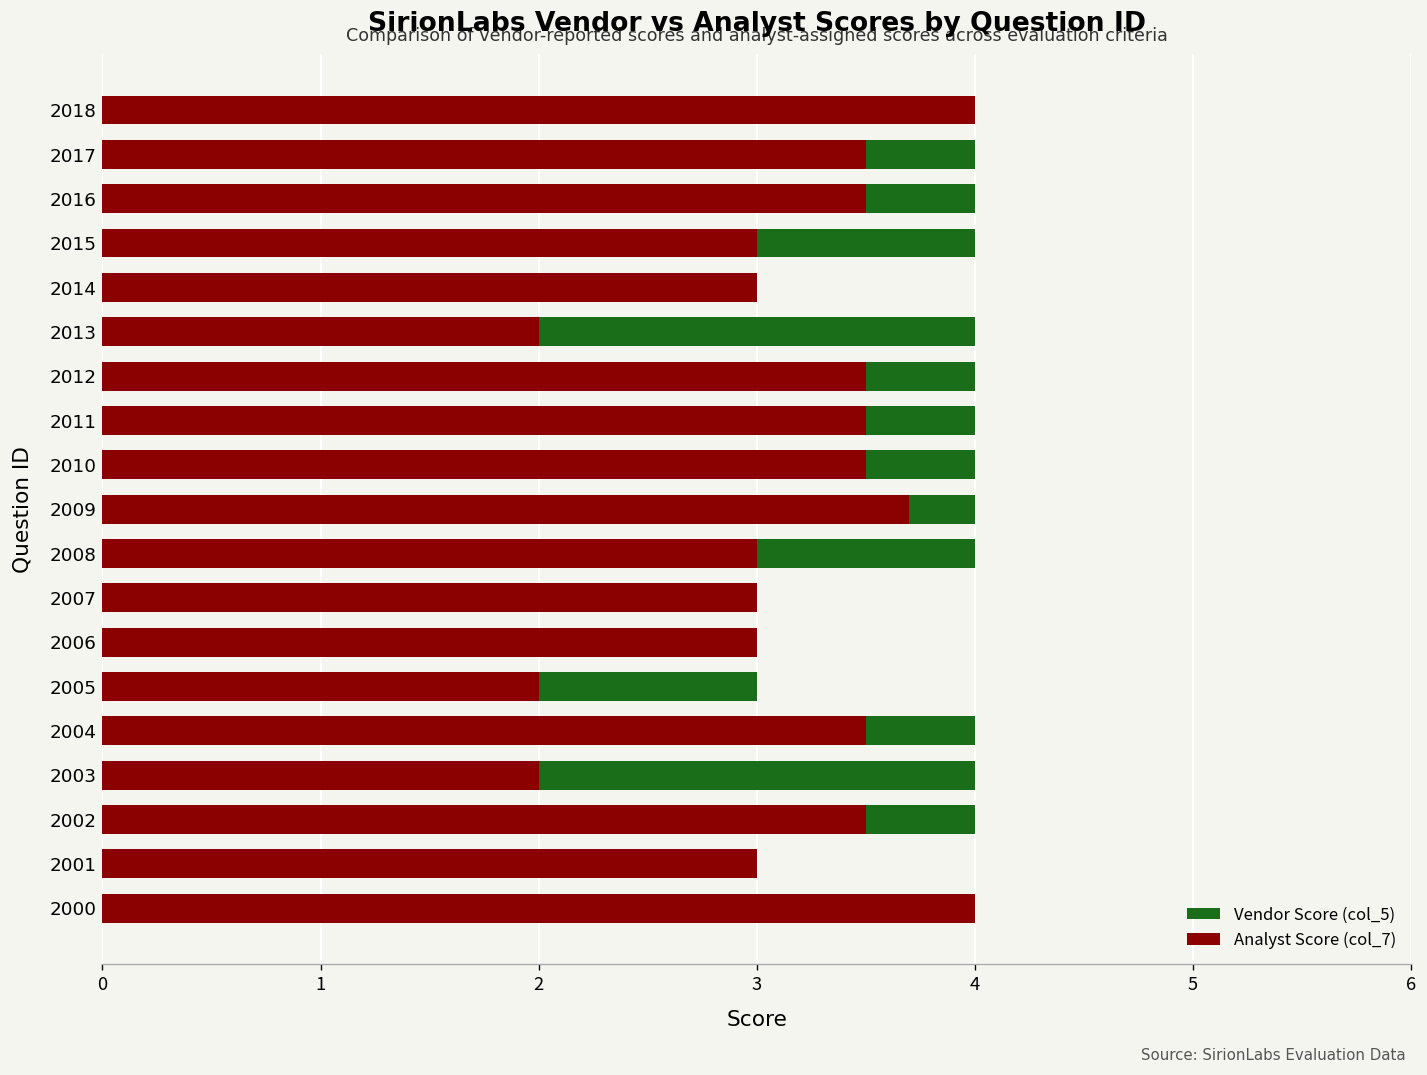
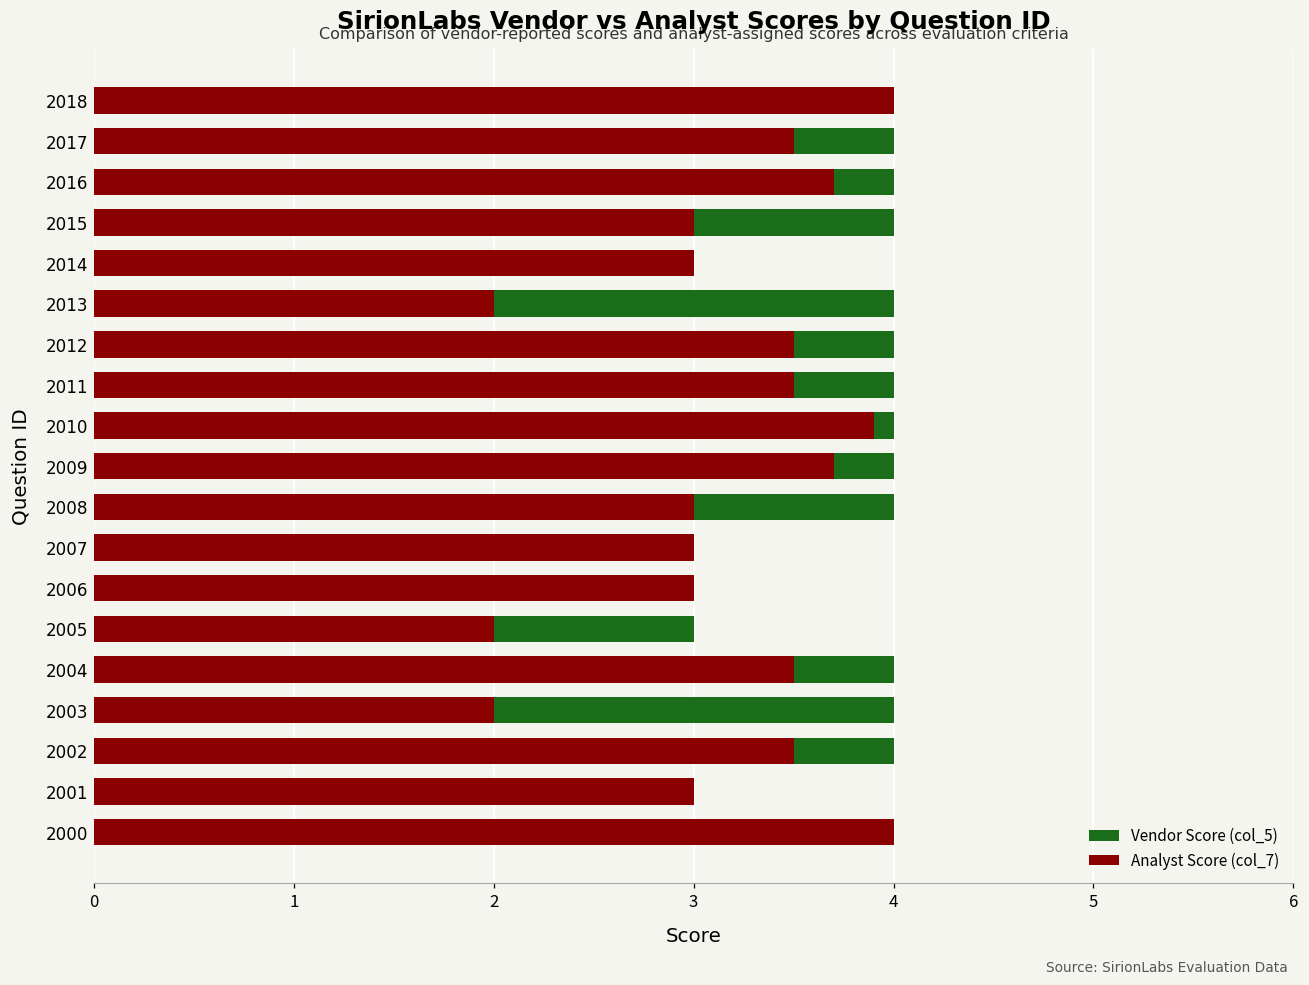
  {
    "Vendor Score (col_5)": {
      "2018": 4.0,
      "2017": 4.0,
      "2016": 4.0,
      "2015": 4.0,
      "2014": 3.0,
      "2013": 4.0,
      "2012": 4.0,
      "2011": 4.0,
      "2010": 4.0,
      "2009": 4.0,
      "2008": 4.0,
      "2007": 3.0,
      "2005": 3.0,
      "2004": 4.0,
      "2003": 4.0,
      "2002": 4.0,
      "2000": 4.0
    },
    "Analyst Score (col_7)": {
      "2018": 4.0,
-     "2016": 3.5,
+     "2016": 3.7,
      "2014": 3.0,
-     "2010": 3.5,
+     "2010": 3.9,
      "2007": 3.0,
      "2006": 3.0,
      "2001": 3.0,
      "2000": 4.0
    }
  }
